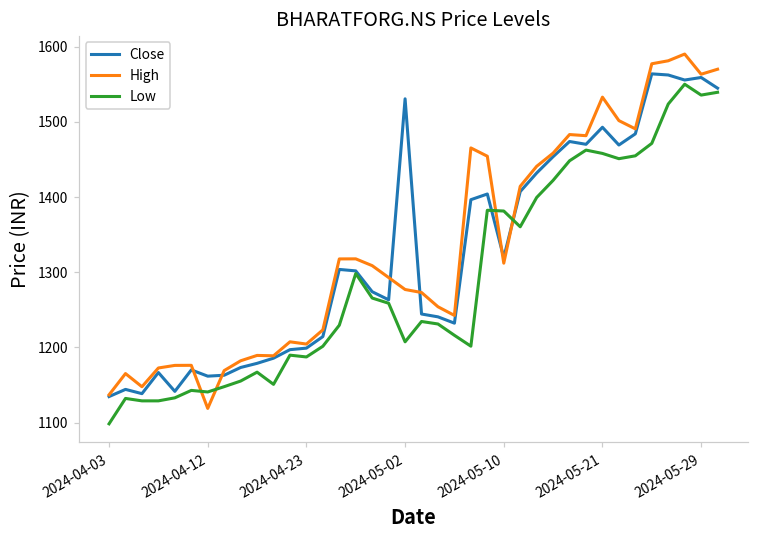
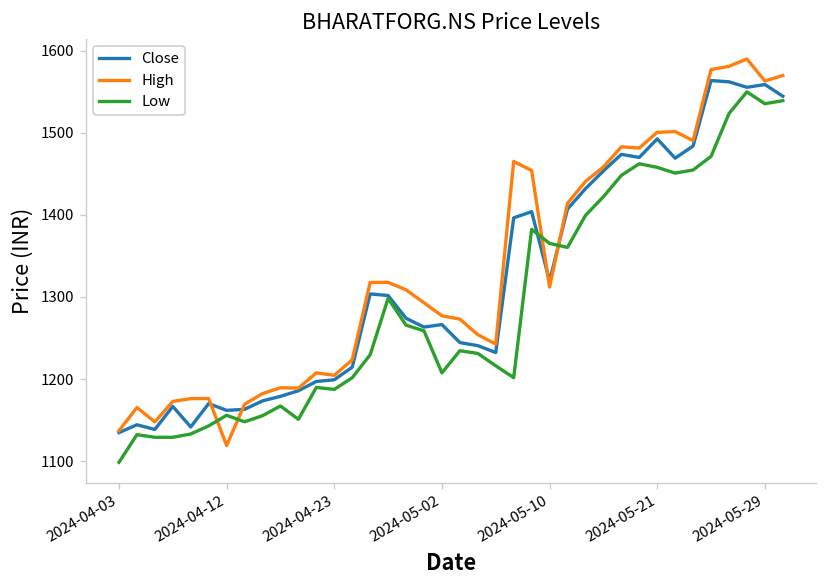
  {
    "Close": {
      "2024-04-12": 1160,
      "2024-04-23": 1200,
-     "2024-05-02": 1530,
+     "2024-05-02": 1270,
      "2024-05-10": 1320,
      "2024-05-21": 1490,
      "2024-05-29": 1560
    },
    "High": {
      "2024-04-12": 1120,
      "2024-04-23": 1200,
      "2024-05-02": 1280,
      "2024-05-10": 1310,
-     "2024-05-21": 1530,
+     "2024-05-21": 1500,
      "2024-05-29": 1560
    },
    "Low": {
      "2024-04-03": 1100,
-     "2024-04-12": 1140,
+     "2024-04-12": 1160,
      "2024-04-23": 1190,
      "2024-05-02": 1210,
-     "2024-05-10": 1380,
+     "2024-05-10": 1370,
      "2024-05-21": 1460,
      "2024-05-29": 1540
    }
  }
